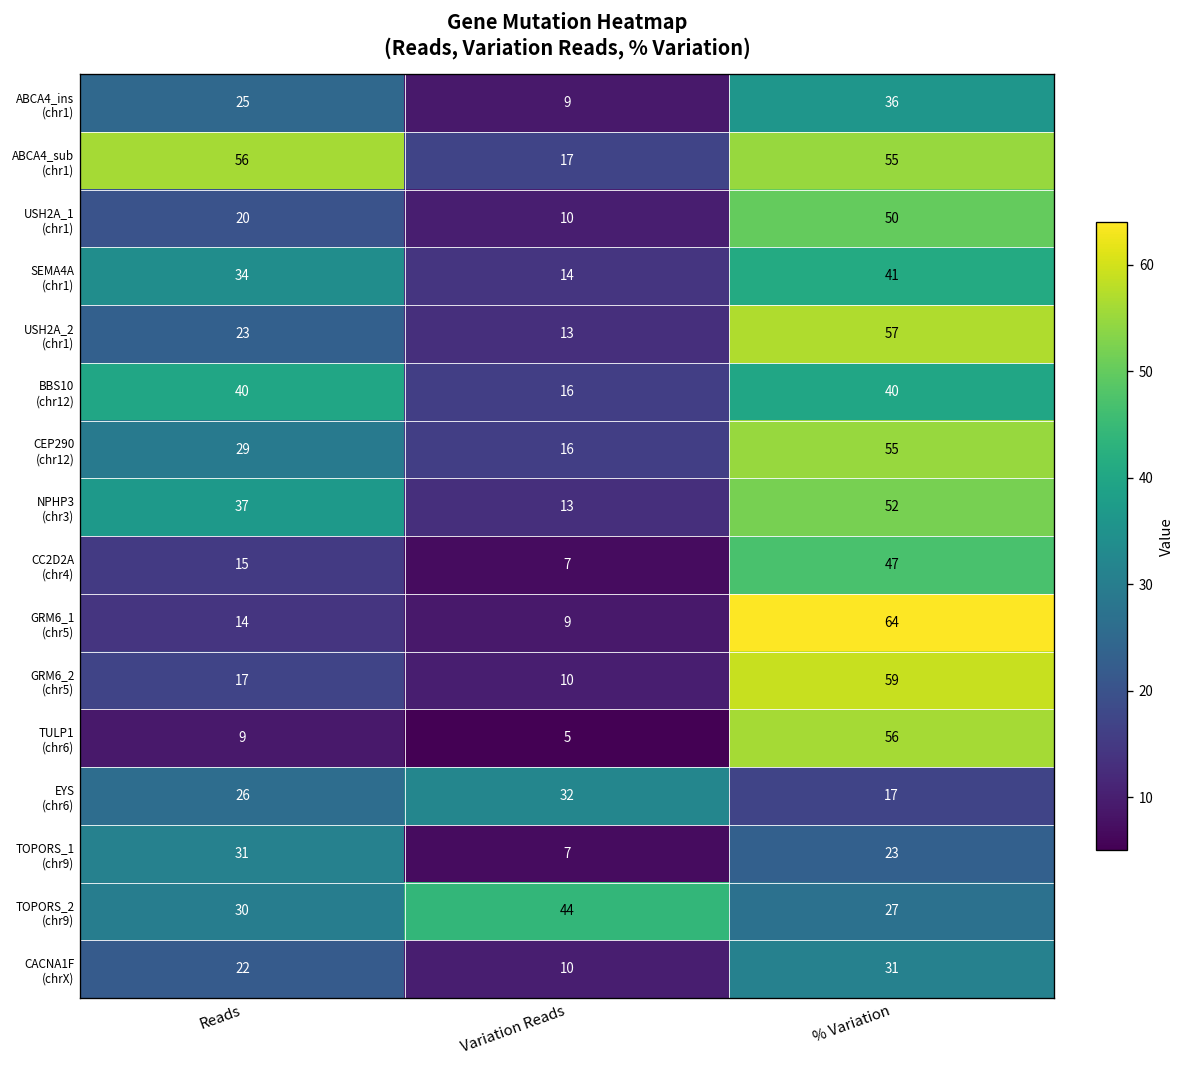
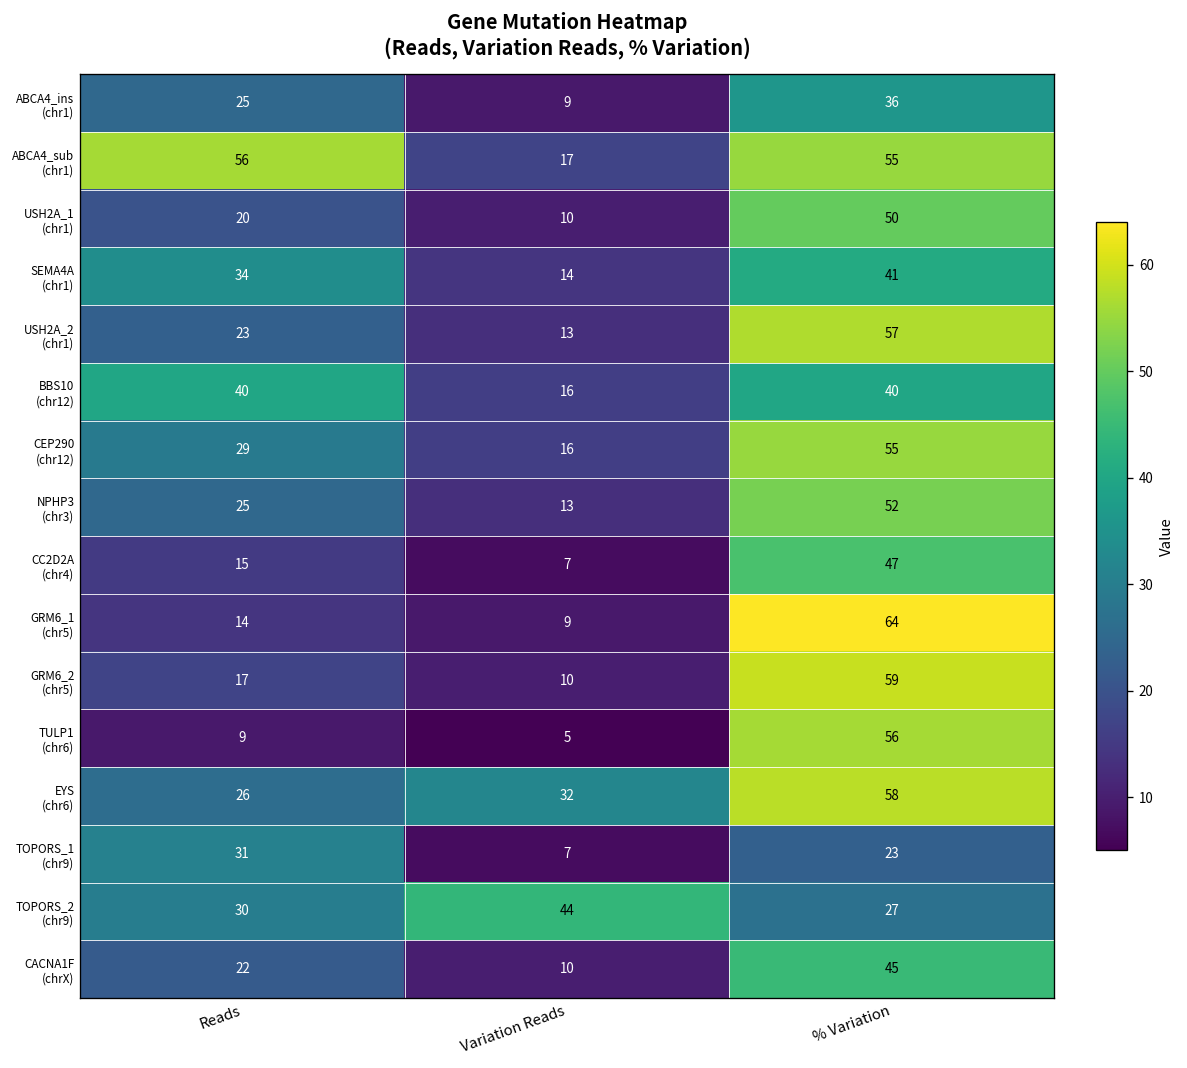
  {
    "ABCA4_ins (chr1)": {
      "Reads": 25,
      "Variation Reads": 9,
      "% Variation": 36
    },
    "ABCA4_sub (chr1)": {
      "Reads": 56,
      "Variation Reads": 17,
      "% Variation": 55
    },
    "USH2A_1 (chr1)": {
      "Reads": 20,
      "Variation Reads": 10,
      "% Variation": 50
    },
    "SEMA4A (chr1)": {
      "Reads": 34,
      "Variation Reads": 14,
      "% Variation": 41
    },
    "USH2A_2 (chr1)": {
      "Reads": 23,
      "Variation Reads": 13,
      "% Variation": 57
    },
    "BBS10 (chr12)": {
      "Reads": 40,
      "Variation Reads": 16,
      "% Variation": 40
    },
    "CEP290 (chr12)": {
      "Reads": 29,
      "Variation Reads": 16,
      "% Variation": 55
    },
    "NPHP3 (chr3)": {
-     "Reads": 37,
+     "Reads": 25,
      "Variation Reads": 13,
      "% Variation": 52
    },
    "CC2D2A (chr4)": {
      "Reads": 15,
      "Variation Reads": 7,
      "% Variation": 47
    },
    "GRM6_1 (chr5)": {
      "Reads": 14,
      "Variation Reads": 9,
      "% Variation": 64
    },
    "GRM6_2 (chr5)": {
      "Reads": 17,
      "Variation Reads": 10,
      "% Variation": 59
    },
    "TULP1 (chr6)": {
      "Reads": 9,
      "Variation Reads": 5,
      "% Variation": 56
    },
    "EYS (chr6)": {
      "Reads": 26,
      "Variation Reads": 32,
-     "% Variation": 17
+     "% Variation": 58
    },
    "TOPORS_1 (chr9)": {
      "Reads": 31,
      "Variation Reads": 7,
      "% Variation": 23
    },
    "TOPORS_2 (chr9)": {
      "Reads": 30,
      "Variation Reads": 44,
      "% Variation": 27
    },
    "CACNA1F (chrX)": {
      "Reads": 22,
      "Variation Reads": 10,
-     "% Variation": 31
+     "% Variation": 45
    }
  }
